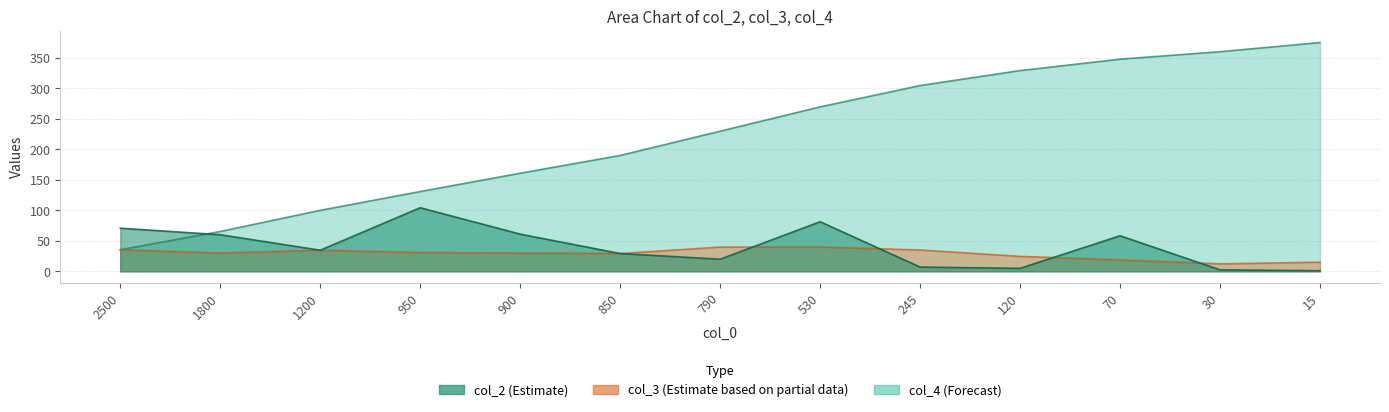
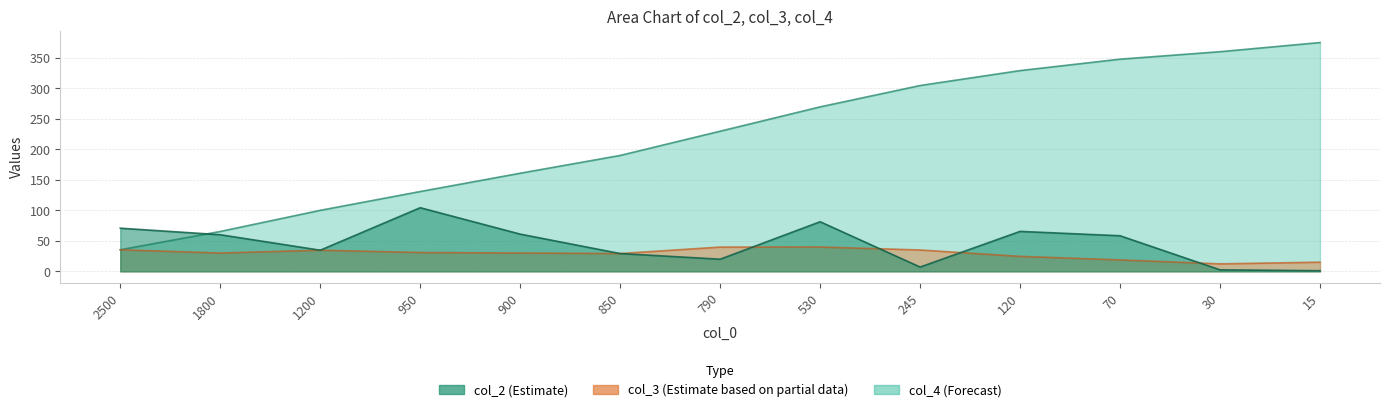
  {
    "col_2 (Estimate)": {
      "2500": 70,
      "1800": 60,
      "950": 100,
      "900": 60,
      "790": 20,
      "530": 80,
      "245": 10,
-     "120": 0,
+     "120": 70,
      "70": 60,
      "30": 0,
      "15": 0
    }
  }
